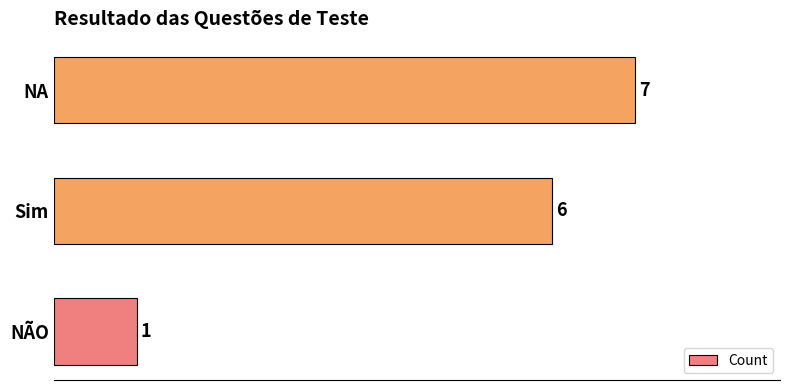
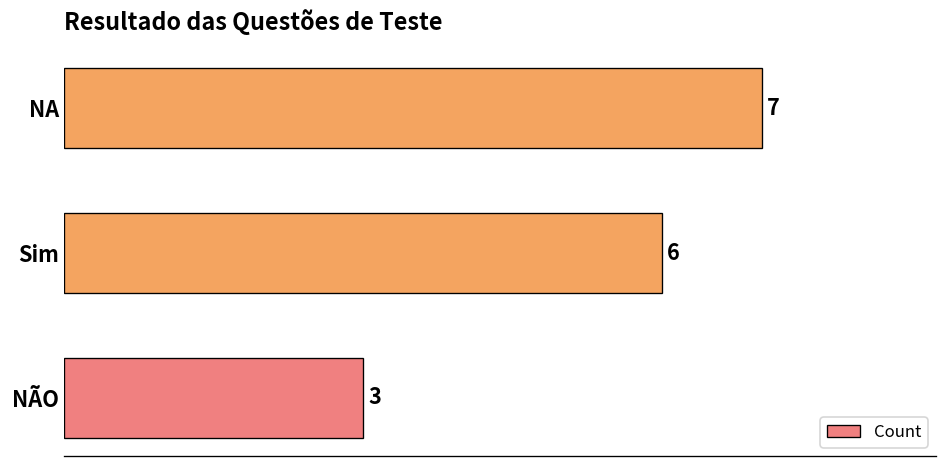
  {
    "NA": 7,
    "Sim": 6,
-   "NÃO": 1
+   "NÃO": 3
  }
